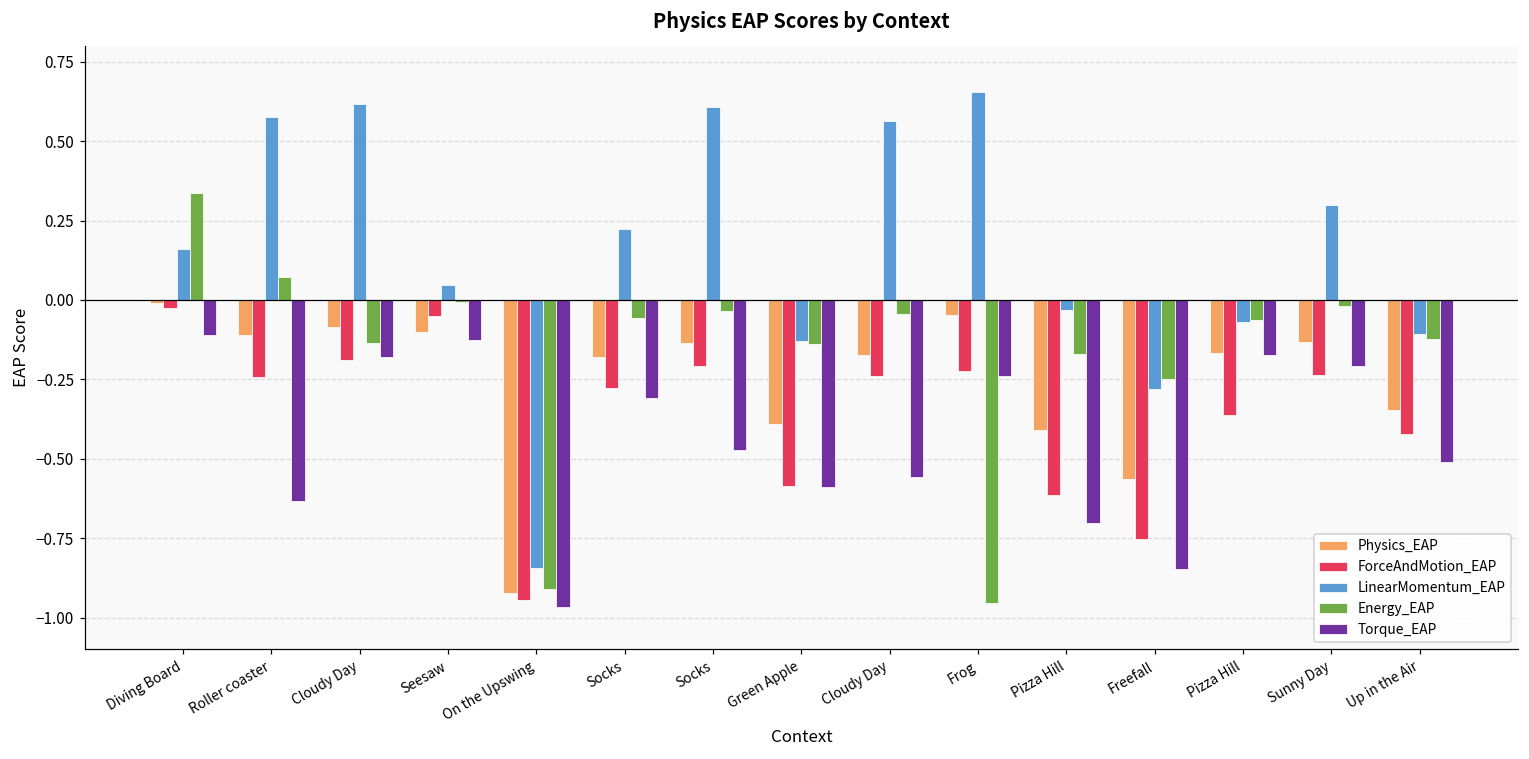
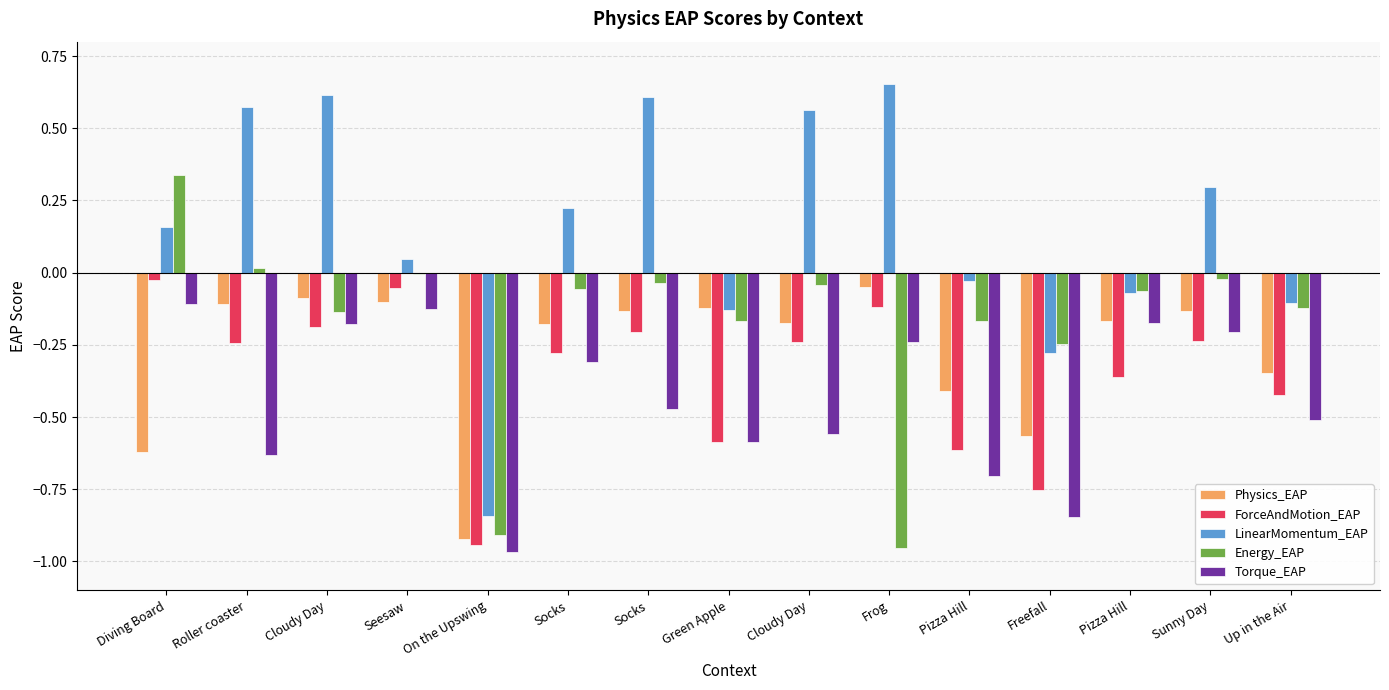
  {
    "Physics_EAP": {
-     "Diving Board": -0.01,
+     "Diving Board": -0.62,
      "Roller coaster": -0.11,
      "Seesaw": -0.10,
      "On the Upswing": -0.92,
-     "Green Apple": -0.39,
+     "Green Apple": -0.12,
      "Frog": -0.05,
      "Freefall": -0.56,
      "Sunny Day": -0.13,
      "Up in the Air": -0.35
    },
    "ForceAndMotion_EAP": {
      "Diving Board": -0.02,
      "Roller coaster": -0.24,
      "Seesaw": -0.05,
      "On the Upswing": -0.94,
      "Green Apple": -0.58,
-     "Frog": -0.22,
+     "Frog": -0.12,
      "Freefall": -0.75,
      "Sunny Day": -0.24,
      "Up in the Air": -0.42
    },
    "LinearMomentum_EAP": {
      "Diving Board": 0.16,
      "Roller coaster": 0.57,
      "Seesaw": 0.05,
      "On the Upswing": -0.84,
      "Green Apple": -0.13,
      "Frog": 0.65,
      "Freefall": -0.28,
      "Sunny Day": 0.30,
      "Up in the Air": -0.11
    },
    "Energy_EAP": {
      "Diving Board": 0.34,
-     "Roller coaster": 0.07,
+     "Roller coaster": 0.02,
      "On the Upswing": -0.91,
-     "Green Apple": -0.14,
+     "Green Apple": -0.17,
      "Frog": -0.95,
      "Freefall": -0.25,
      "Sunny Day": -0.02,
      "Up in the Air": -0.12
    },
    "Torque_EAP": {
      "Diving Board": -0.11,
      "Roller coaster": -0.63,
      "Seesaw": -0.13,
      "On the Upswing": -0.97,
      "Green Apple": -0.59,
      "Frog": -0.24,
      "Freefall": -0.85,
      "Sunny Day": -0.21,
      "Up in the Air": -0.51
    }
  }
